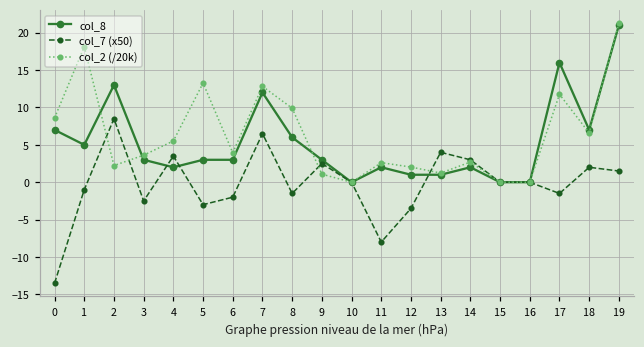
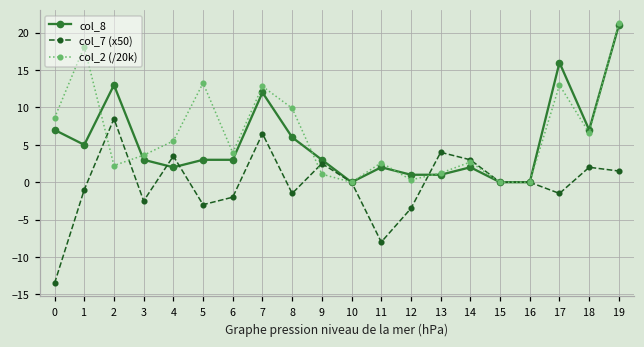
  {
    "col_2 (/20k)": {
      "0": 9,
      "2": 2,
      "3": 4,
      "4": 6,
      "5": 13,
      "6": 4,
      "7": 13,
      "8": 10,
      "9": 1,
      "11": 3,
-     "12": 2,
-     "17": 12,
+     "12": 0,
+     "17": 13,
      "18": 7
    }
  }
